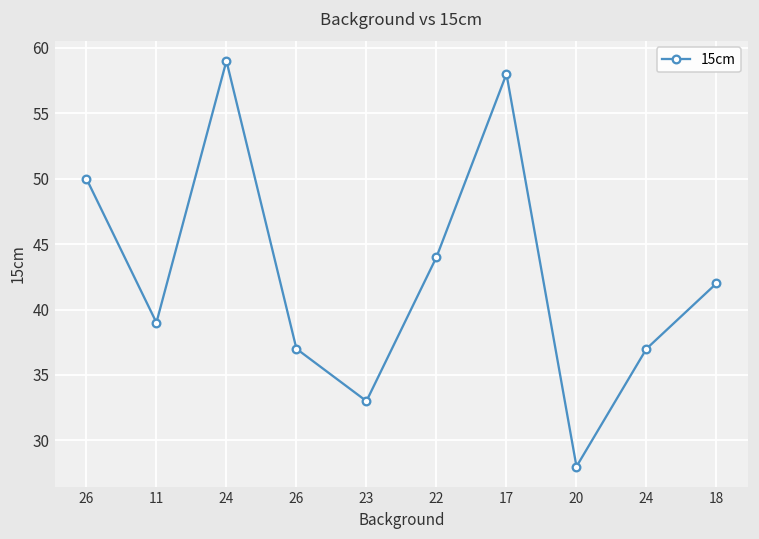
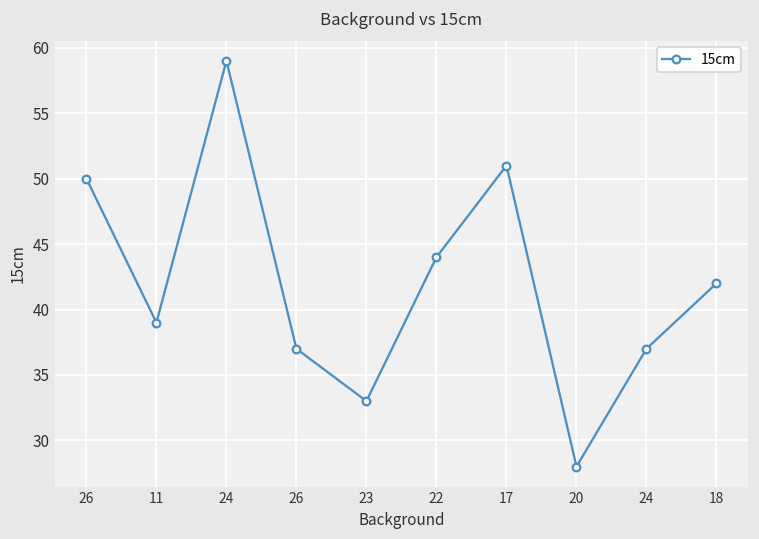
  {
    "11": 39,
    "23": 33,
    "22": 44,
-   "17": 58,
+   "17": 51,
    "20": 28,
    "18": 42
  }
